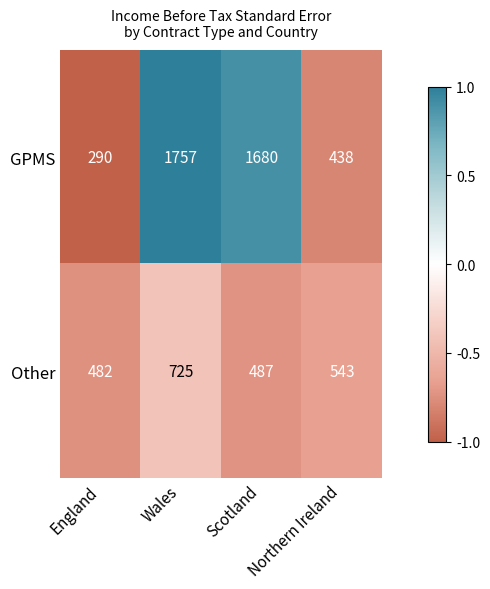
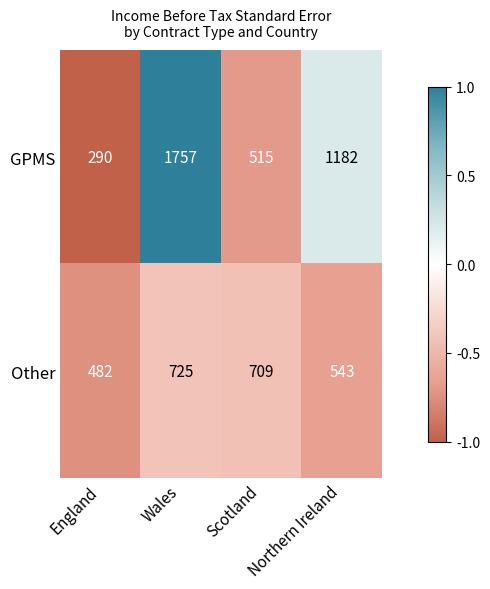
  {
    "GPMS": {
      "England": 290,
      "Wales": 1757,
-     "Scotland": 1680,
-     "Northern Ireland": 438
+     "Scotland": 515,
+     "Northern Ireland": 1182
    },
    "Other": {
      "England": 482,
      "Wales": 725,
-     "Scotland": 487,
+     "Scotland": 709,
      "Northern Ireland": 543
    }
  }
